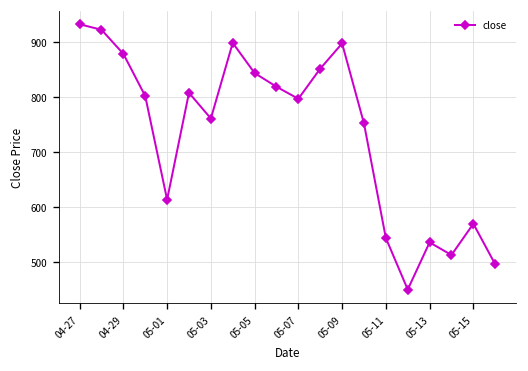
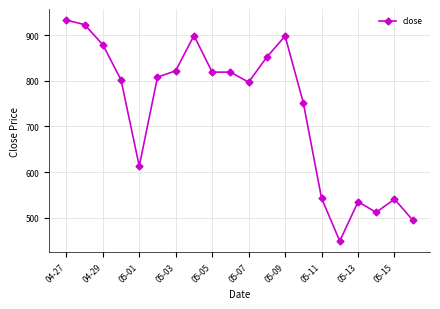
  {
    "04-27": 930,
    "04-29": 880,
    "05-01": 610,
-   "05-03": 760,
-   "05-05": 840,
+   "05-03": 820,
+   "05-05": 820,
    "05-07": 800,
    "05-09": 900,
    "05-11": 540,
    "05-13": 540,
-   "05-15": 570
+   "05-15": 540
  }
